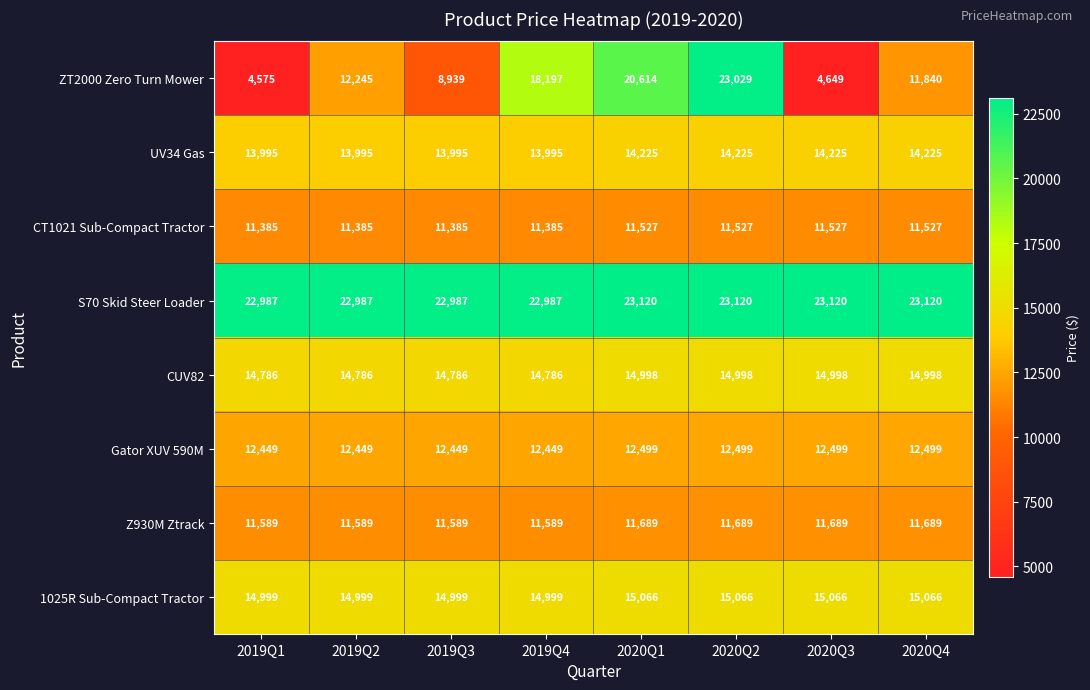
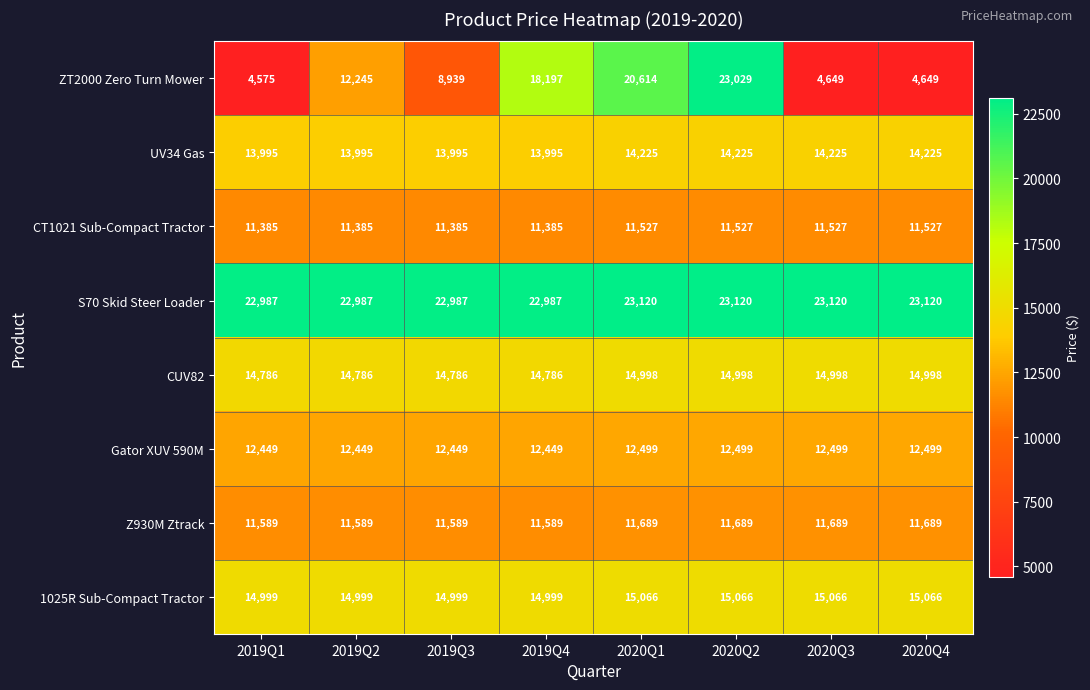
  {
    "ZT2000 Zero Turn Mower": {
      "2019Q1": "4,575",
      "2019Q2": "12,245",
      "2019Q3": "8,939",
      "2019Q4": "18,197",
      "2020Q1": "20,614",
      "2020Q2": "23,029",
      "2020Q3": "4,649",
-     "2020Q4": "11,840"
+     "2020Q4": "4,649"
    },
    "UV34 Gas": {
      "2019Q1": "13,995",
      "2019Q2": "13,995",
      "2019Q3": "13,995",
      "2019Q4": "13,995",
      "2020Q1": "14,225",
      "2020Q2": "14,225",
      "2020Q3": "14,225",
      "2020Q4": "14,225"
    },
    "CT1021 Sub-Compact Tractor": {
      "2019Q1": "11,385",
      "2019Q2": "11,385",
      "2019Q3": "11,385",
      "2019Q4": "11,385",
      "2020Q1": "11,527",
      "2020Q2": "11,527",
      "2020Q3": "11,527",
      "2020Q4": "11,527"
    },
    "S70 Skid Steer Loader": {
      "2019Q1": "22,987",
      "2019Q2": "22,987",
      "2019Q3": "22,987",
      "2019Q4": "22,987",
      "2020Q1": "23,120",
      "2020Q2": "23,120",
      "2020Q3": "23,120",
      "2020Q4": "23,120"
    },
    "CUV82": {
      "2019Q1": "14,786",
      "2019Q2": "14,786",
      "2019Q3": "14,786",
      "2019Q4": "14,786",
      "2020Q1": "14,998",
      "2020Q2": "14,998",
      "2020Q3": "14,998",
      "2020Q4": "14,998"
    },
    "Gator XUV 590M": {
      "2019Q1": "12,449",
      "2019Q2": "12,449",
      "2019Q3": "12,449",
      "2019Q4": "12,449",
      "2020Q1": "12,499",
      "2020Q2": "12,499",
      "2020Q3": "12,499",
      "2020Q4": "12,499"
    },
    "Z930M Ztrack": {
      "2019Q1": "11,589",
      "2019Q2": "11,589",
      "2019Q3": "11,589",
      "2019Q4": "11,589",
      "2020Q1": "11,689",
      "2020Q2": "11,689",
      "2020Q3": "11,689",
      "2020Q4": "11,689"
    },
    "1025R Sub-Compact Tractor": {
      "2019Q1": "14,999",
      "2019Q2": "14,999",
      "2019Q3": "14,999",
      "2019Q4": "14,999",
      "2020Q1": "15,066",
      "2020Q2": "15,066",
      "2020Q3": "15,066",
      "2020Q4": "15,066"
    }
  }
